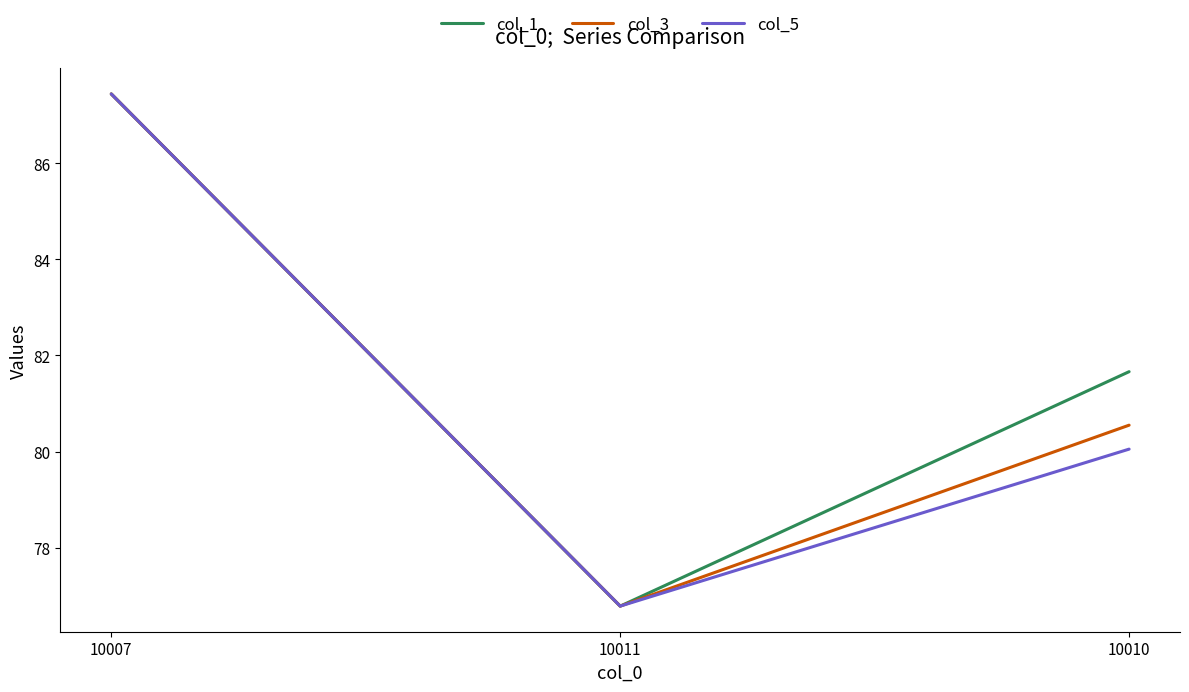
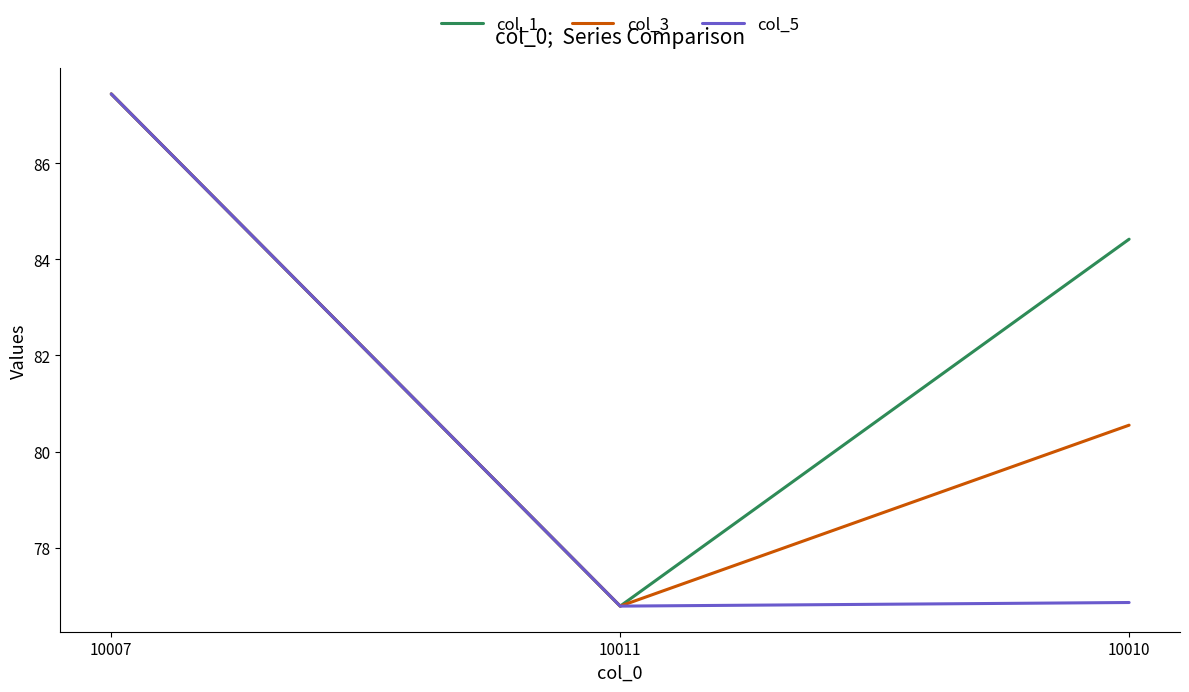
  {
    "col_1": {
-     "10010": 81.7
+     "10010": 84.4
    },
    "col_3": {
      "10010": 80.6
    },
    "col_5": {
-     "10010": 80.1
+     "10010": 76.9
    }
  }
